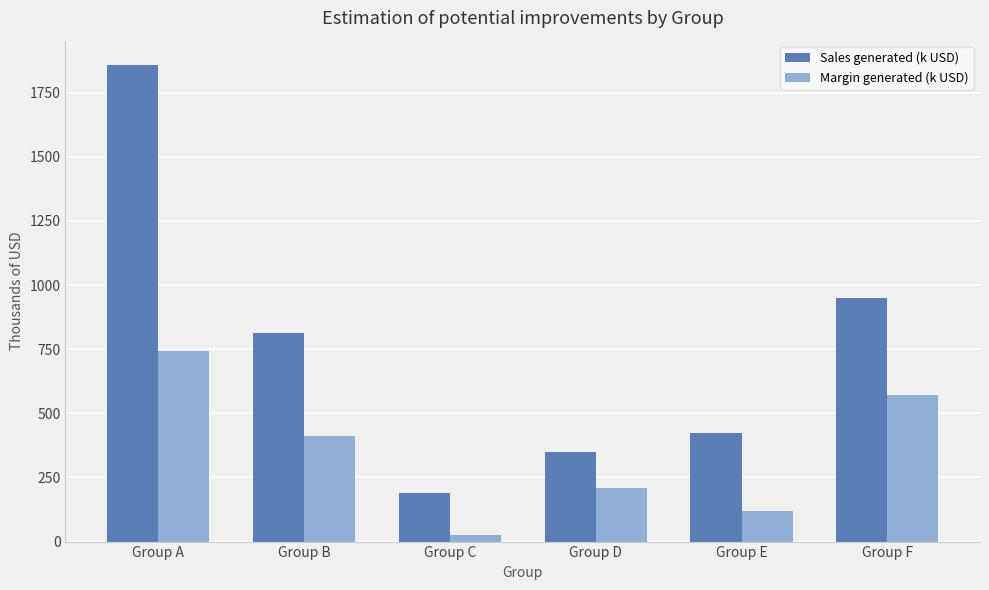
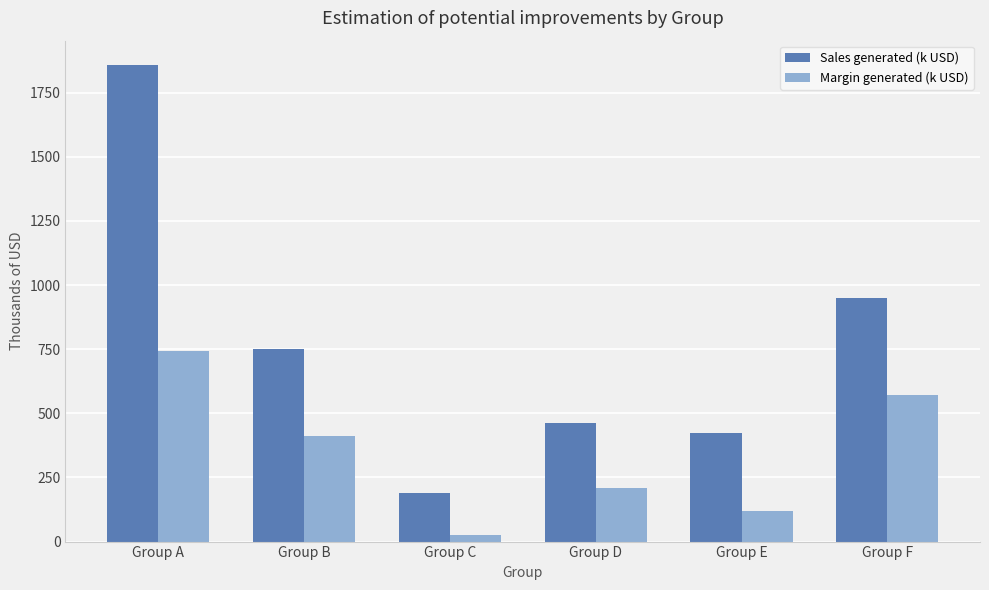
  {
    "Sales generated (k USD)": {
      "Group A": 1860,
-     "Group B": 810,
+     "Group B": 750,
      "Group C": 190,
-     "Group D": 350,
+     "Group D": 460,
      "Group E": 420,
      "Group F": 950
    },
    "Margin generated (k USD)": {
      "Group A": 740,
      "Group B": 410,
      "Group C": 30,
      "Group D": 210,
      "Group E": 120,
      "Group F": 570
    }
  }
